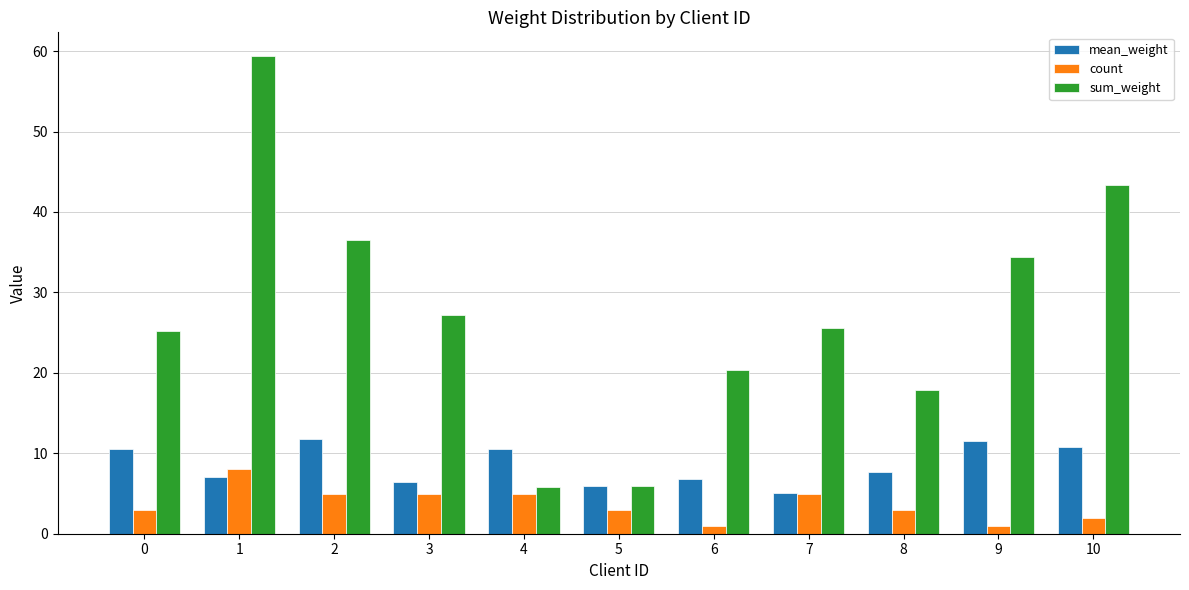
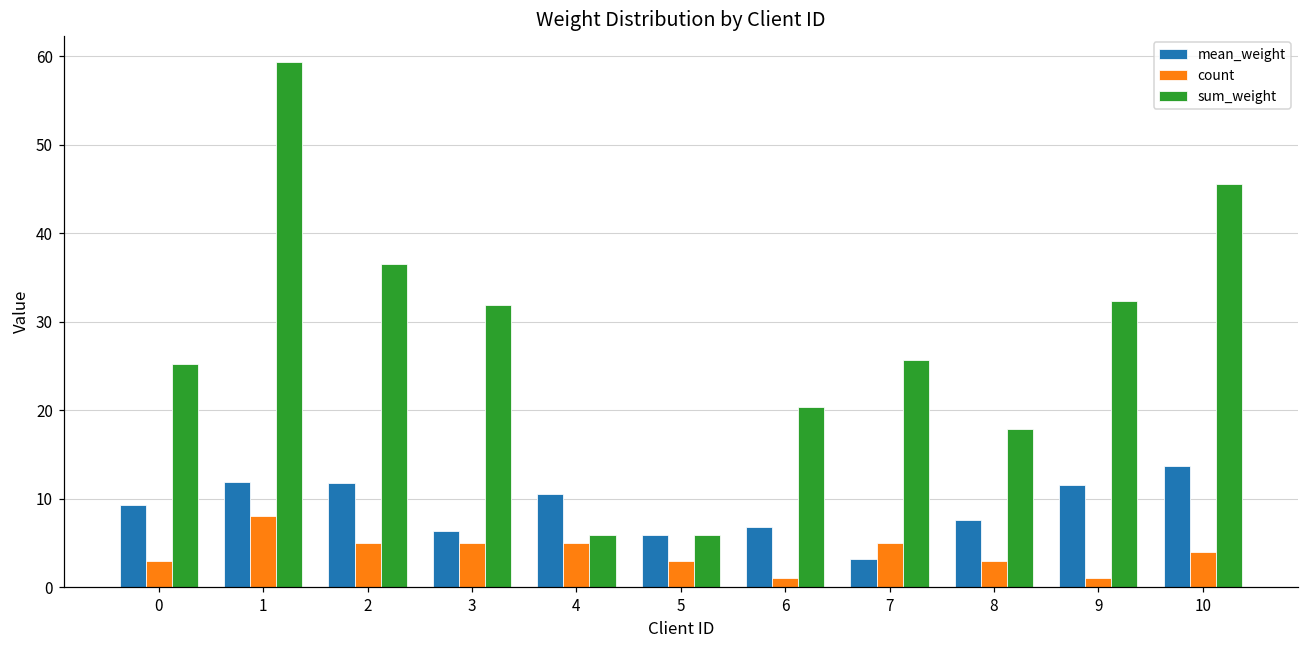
  {
    "mean_weight": {
-     "0": 11,
-     "1": 7,
+     "0": 9,
+     "1": 12,
      "2": 12,
      "3": 6,
      "4": 11,
      "5": 6,
      "6": 7,
-     "7": 5,
+     "7": 3,
      "8": 8,
      "9": 11,
-     "10": 11
+     "10": 14
    },
    "count": {
      "0": 3,
      "1": 8,
      "2": 5,
      "3": 5,
      "4": 5,
      "5": 3,
      "6": 1,
      "7": 5,
      "8": 3,
      "9": 1,
-     "10": 2
+     "10": 4
    },
    "sum_weight": {
      "0": 25,
      "1": 59,
      "2": 36,
-     "3": 27,
+     "3": 32,
      "4": 6,
      "5": 6,
      "6": 20,
      "7": 26,
      "8": 18,
-     "9": 34,
-     "10": 43
+     "9": 32,
+     "10": 46
    }
  }
